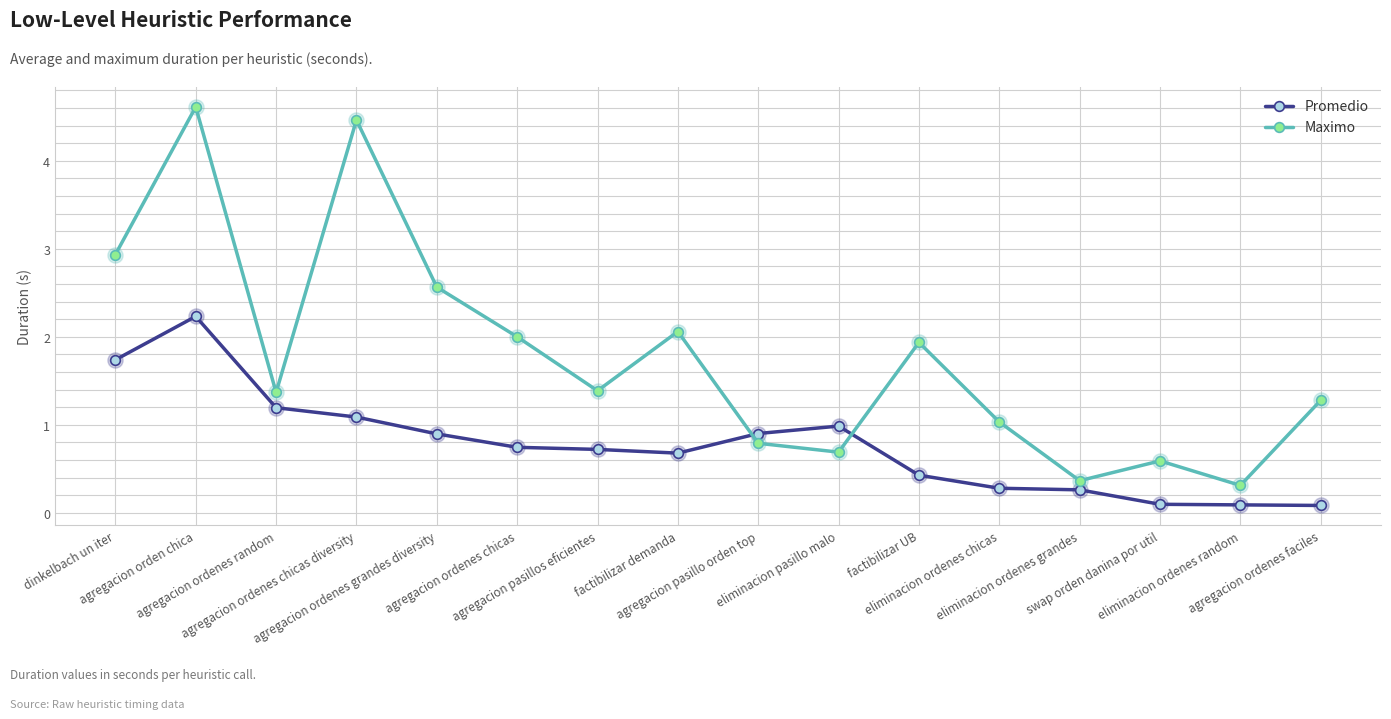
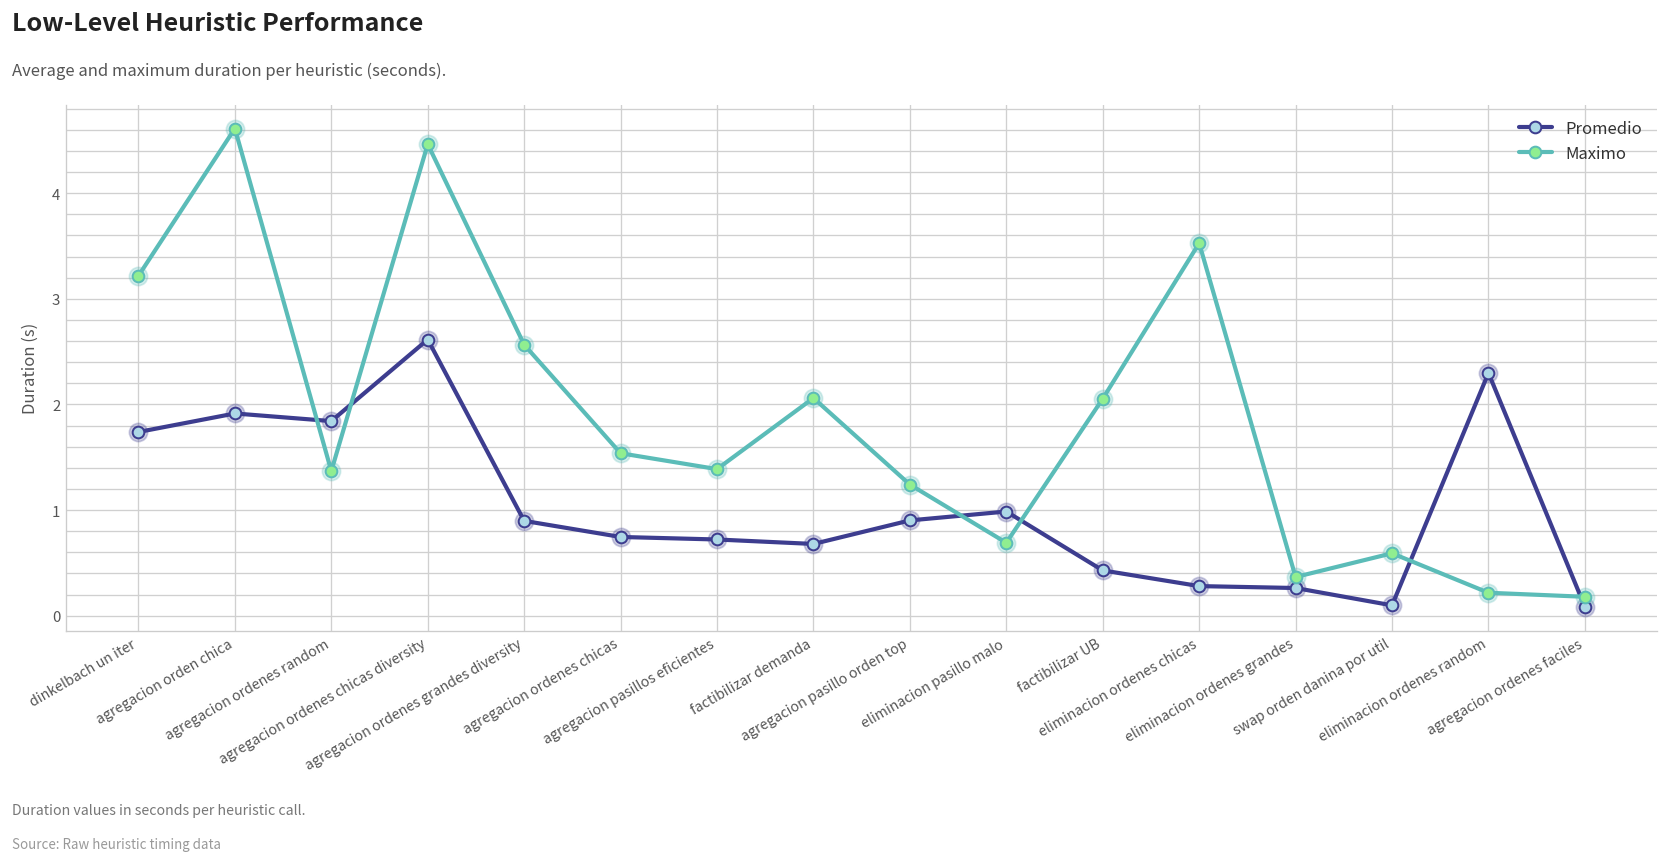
  {
    "Promedio": {
      "dinkelbach un iter": 1.7,
-     "agregacion orden chica": 2.2,
-     "agregacion ordenes random": 1.2,
-     "agregacion ordenes chicas diversity": 1.1,
+     "agregacion orden chica": 1.9,
+     "agregacion ordenes random": 1.8,
+     "agregacion ordenes chicas diversity": 2.6,
      "agregacion ordenes grandes diversity": 0.9,
      "agregacion ordenes chicas": 0.7,
      "agregacion pasillos eficientes": 0.7,
      "factibilizar demanda": 0.7,
      "agregacion pasillo orden top": 0.9,
      "eliminacion pasillo malo": 1.0,
      "factibilizar UB": 0.4,
      "eliminacion ordenes chicas": 0.3,
      "eliminacion ordenes grandes": 0.3,
      "swap orden danina por util": 0.1,
-     "eliminacion ordenes random": 0.1,
+     "eliminacion ordenes random": 2.3,
      "agregacion ordenes faciles": 0.1
    },
    "Maximo": {
-     "dinkelbach un iter": 2.9,
+     "dinkelbach un iter": 3.2,
      "agregacion orden chica": 4.6,
      "agregacion ordenes random": 1.4,
      "agregacion ordenes chicas diversity": 4.5,
      "agregacion ordenes grandes diversity": 2.6,
-     "agregacion ordenes chicas": 2.0,
+     "agregacion ordenes chicas": 1.5,
      "agregacion pasillos eficientes": 1.4,
      "factibilizar demanda": 2.1,
-     "agregacion pasillo orden top": 0.8,
+     "agregacion pasillo orden top": 1.2,
      "eliminacion pasillo malo": 0.7,
-     "factibilizar UB": 1.9,
-     "eliminacion ordenes chicas": 1.0,
+     "factibilizar UB": 2.1,
+     "eliminacion ordenes chicas": 3.5,
      "eliminacion ordenes grandes": 0.4,
      "swap orden danina por util": 0.6,
-     "eliminacion ordenes random": 0.3,
-     "agregacion ordenes faciles": 1.3
+     "eliminacion ordenes random": 0.2,
+     "agregacion ordenes faciles": 0.2
    }
  }
